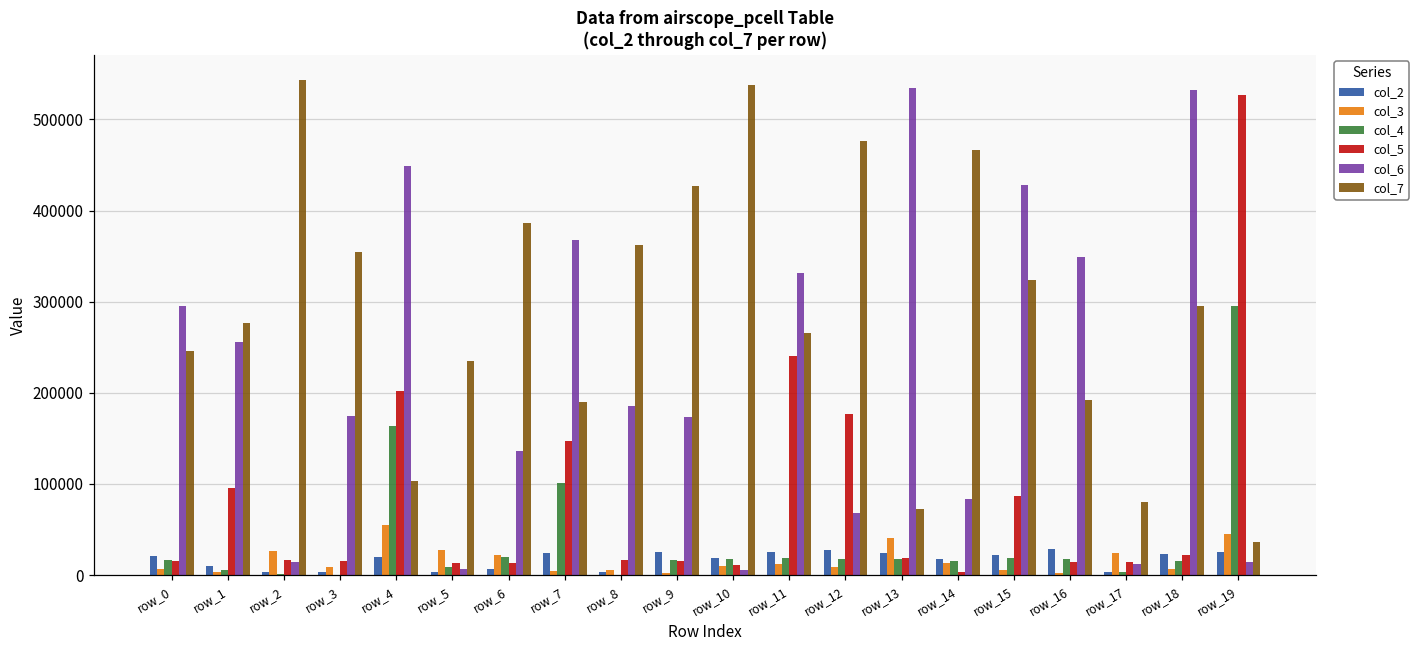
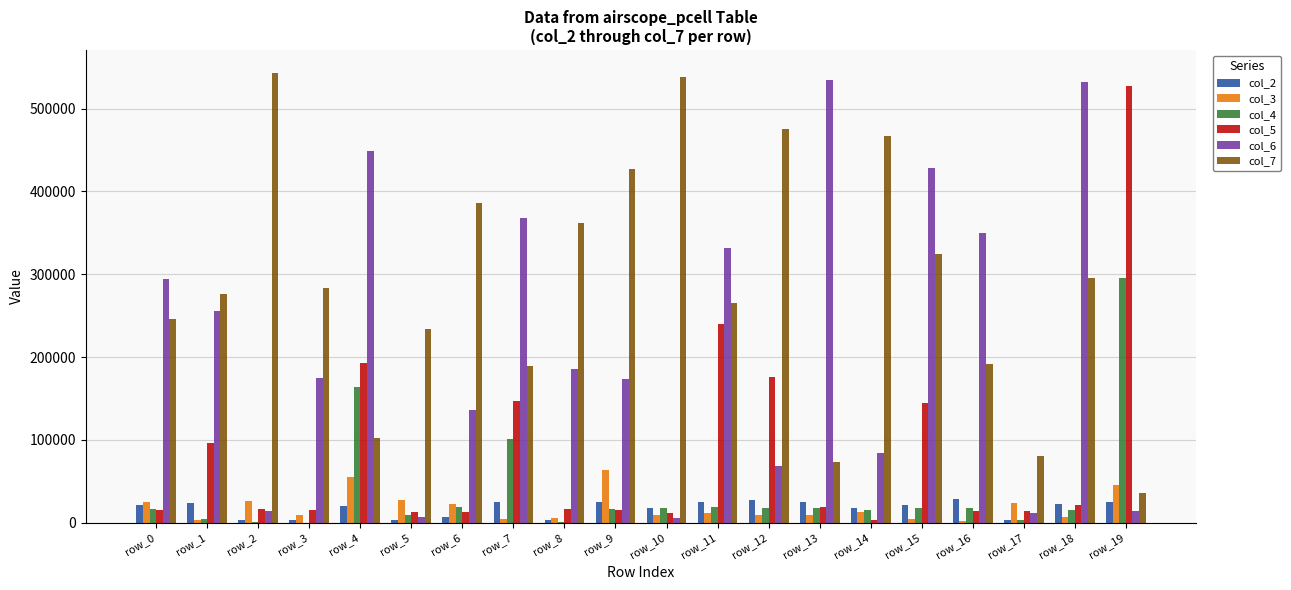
  {
    "col_2": {
      "row_0": 20000,
-     "row_1": 10000,
+     "row_1": 20000,
      "row_2": 0,
      "row_3": 0,
      "row_4": 20000,
      "row_5": 0,
      "row_6": 10000,
      "row_7": 20000,
      "row_8": 0,
      "row_9": 30000,
      "row_10": 20000,
      "row_11": 30000,
      "row_12": 30000,
      "row_13": 20000,
      "row_14": 20000,
      "row_15": 20000,
      "row_16": 30000,
      "row_17": 0,
      "row_18": 20000,
      "row_19": 30000
    },
    "col_3": {
-     "row_0": 10000,
+     "row_0": 20000,
      "row_1": 0,
      "row_2": 30000,
      "row_3": 10000,
      "row_4": 60000,
      "row_5": 30000,
      "row_6": 20000,
      "row_7": 0,
      "row_8": 10000,
-     "row_9": 0,
+     "row_9": 60000,
      "row_10": 10000,
      "row_11": 10000,
      "row_12": 10000,
-     "row_13": 40000,
+     "row_13": 10000,
      "row_14": 10000,
      "row_15": 10000,
      "row_17": 20000,
      "row_18": 10000,
      "row_19": 50000
    },
    "col_4": {
      "row_0": 20000,
      "row_1": 10000,
      "row_4": 160000,
      "row_5": 10000,
      "row_6": 20000,
      "row_7": 100000,
      "row_9": 20000,
      "row_10": 20000,
      "row_11": 20000,
      "row_12": 20000,
      "row_13": 20000,
      "row_14": 20000,
      "row_15": 20000,
      "row_16": 20000,
      "row_17": 0,
      "row_18": 20000,
      "row_19": 300000
    },
    "col_5": {
      "row_0": 20000,
      "row_1": 100000,
      "row_2": 20000,
      "row_3": 20000,
-     "row_4": 200000,
+     "row_4": 190000,
      "row_5": 10000,
      "row_6": 10000,
      "row_7": 150000,
      "row_8": 20000,
      "row_9": 20000,
      "row_10": 10000,
      "row_11": 240000,
      "row_12": 180000,
      "row_13": 20000,
      "row_14": 0,
-     "row_15": 90000,
+     "row_15": 150000,
      "row_16": 10000,
      "row_17": 10000,
      "row_18": 20000,
      "row_19": 530000
    },
    "col_6": {
      "row_0": 290000,
      "row_1": 260000,
      "row_2": 10000,
      "row_3": 170000,
      "row_4": 450000,
      "row_5": 10000,
      "row_6": 140000,
      "row_7": 370000,
      "row_8": 190000,
      "row_9": 170000,
      "row_10": 10000,
      "row_11": 330000,
      "row_12": 70000,
      "row_13": 530000,
      "row_14": 80000,
      "row_15": 430000,
      "row_16": 350000,
      "row_17": 10000,
      "row_18": 530000,
      "row_19": 10000
    },
    "col_7": {
      "row_0": 250000,
      "row_1": 280000,
      "row_2": 540000,
-     "row_3": 350000,
+     "row_3": 280000,
      "row_4": 100000,
      "row_5": 230000,
      "row_6": 390000,
      "row_7": 190000,
      "row_8": 360000,
      "row_9": 430000,
      "row_10": 540000,
      "row_11": 270000,
      "row_12": 480000,
      "row_13": 70000,
      "row_14": 470000,
      "row_15": 320000,
      "row_16": 190000,
      "row_17": 80000,
      "row_18": 300000,
      "row_19": 40000
    }
  }
